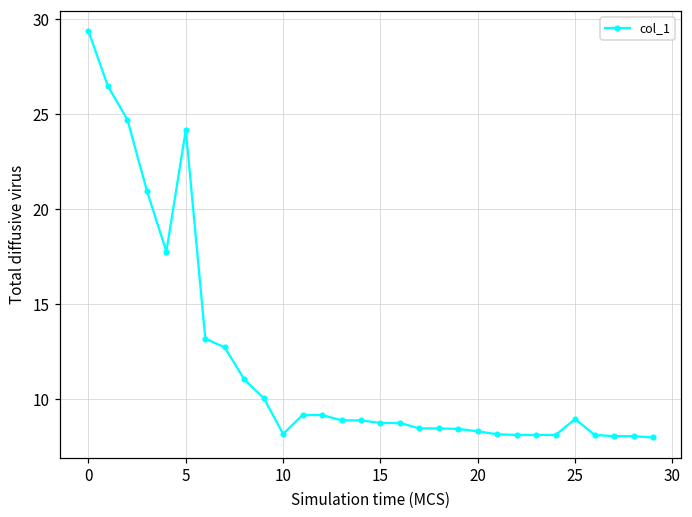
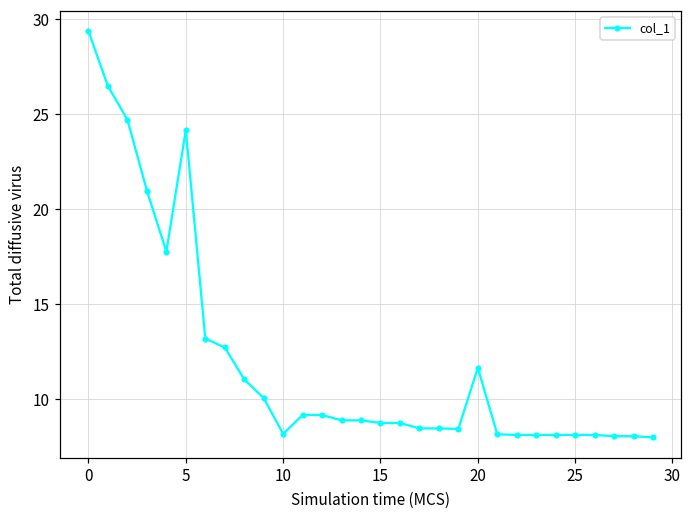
  {
    "0": 29.4,
    "5": 24.2,
    "10": 8.2,
    "15": 8.8,
-   "20": 8.3,
-   "25": 9.0
+   "20": 11.6,
+   "25": 8.1
  }
